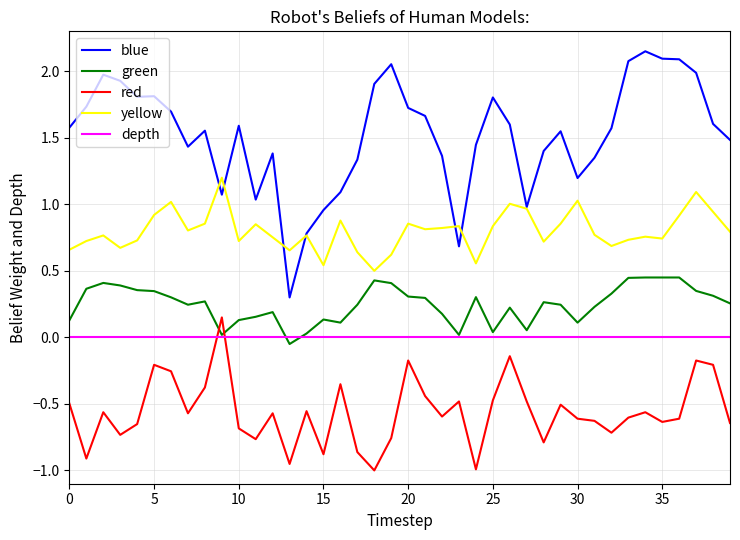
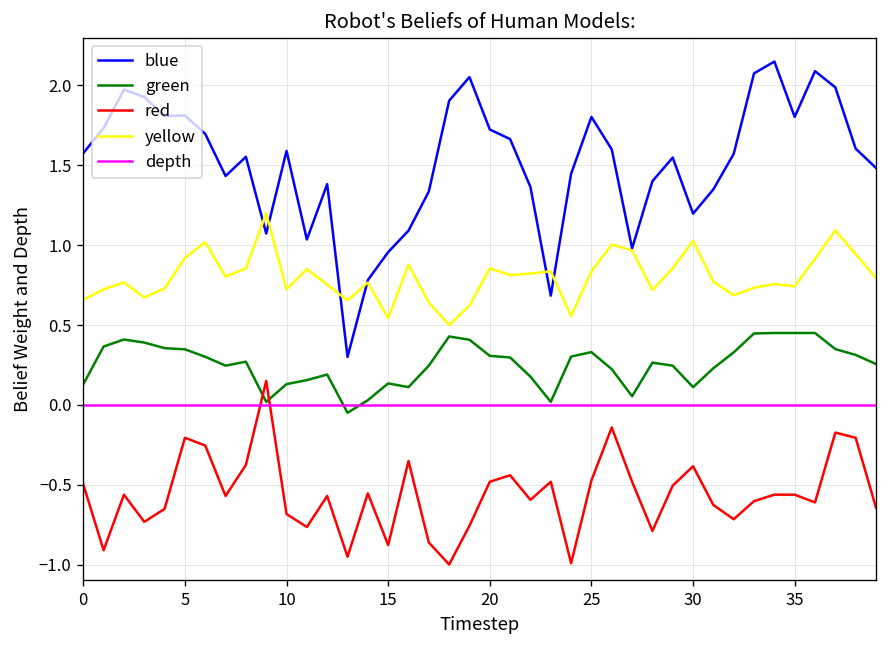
  {
    "blue": {
      "0": 1.58,
      "10": 1.59,
      "15": 0.96,
      "20": 1.72,
      "25": 1.80,
      "30": 1.20,
-     "35": 2.09
+     "35": 1.80
    },
    "green": {
      "0": 0.13,
      "5": 0.35,
      "10": 0.13,
      "15": 0.13,
      "20": 0.31,
-     "25": 0.04,
+     "25": 0.33,
      "30": 0.11,
      "35": 0.45
    },
    "red": {
      "0": -0.50,
      "5": -0.21,
      "10": -0.68,
      "15": -0.88,
-     "20": -0.17,
+     "20": -0.48,
      "25": -0.47,
-     "30": -0.61,
-     "35": -0.64
+     "30": -0.38,
+     "35": -0.56
    },
    "yellow": {
      "0": 0.66,
      "5": 0.92,
      "10": 0.72,
      "15": 0.54,
      "20": 0.85,
      "25": 0.84,
      "30": 1.03,
      "35": 0.74
    },
    "depth": {
      "0": 0.00,
      "5": 0.00,
      "10": 0.00,
      "15": 0.00,
      "20": 0.00,
      "25": 0.00,
      "30": 0.00,
      "35": 0.00
    }
  }
